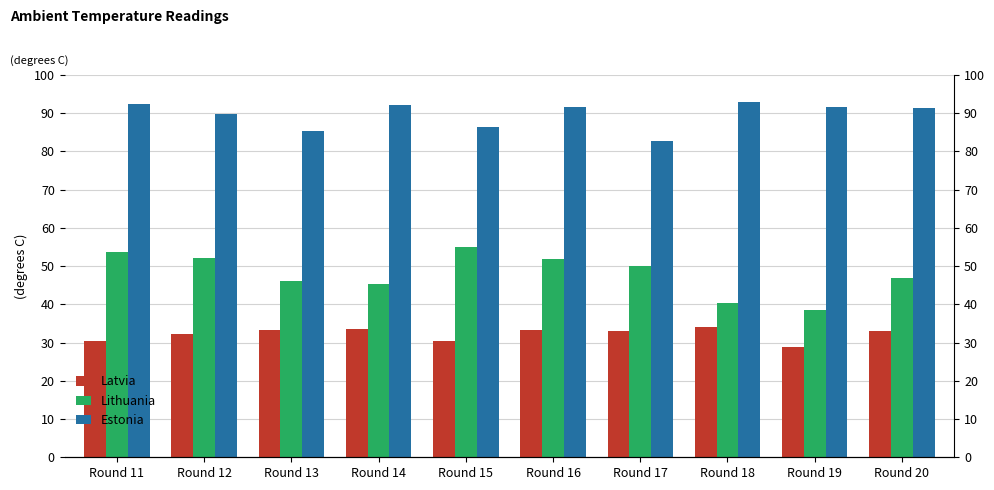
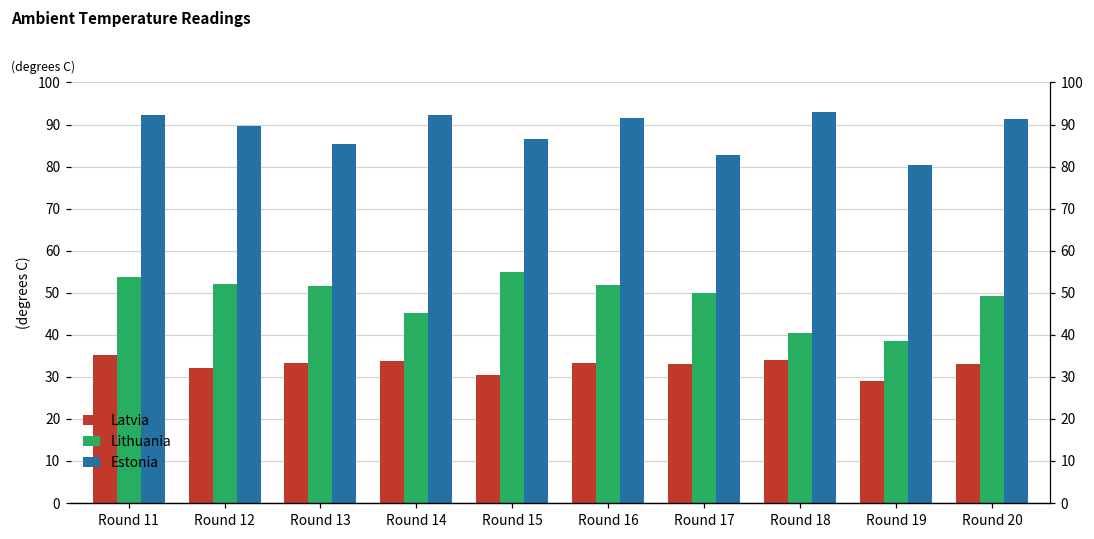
  {
    "Latvia": {
-     "Round 11": 31,
+     "Round 11": 35,
      "Round 12": 32,
      "Round 13": 33,
      "Round 14": 34,
      "Round 15": 30,
      "Round 16": 33,
      "Round 17": 33,
      "Round 18": 34,
      "Round 19": 29,
      "Round 20": 33
    },
    "Lithuania": {
      "Round 11": 54,
      "Round 12": 52,
-     "Round 13": 46,
+     "Round 13": 52,
      "Round 14": 45,
      "Round 15": 55,
      "Round 16": 52,
      "Round 17": 50,
      "Round 18": 40,
      "Round 19": 39,
-     "Round 20": 47
+     "Round 20": 49
    },
    "Estonia": {
      "Round 11": 92,
      "Round 12": 90,
      "Round 13": 85,
      "Round 14": 92,
      "Round 15": 87,
      "Round 16": 92,
      "Round 17": 83,
      "Round 18": 93,
-     "Round 19": 92,
+     "Round 19": 80,
      "Round 20": 91
    }
  }
